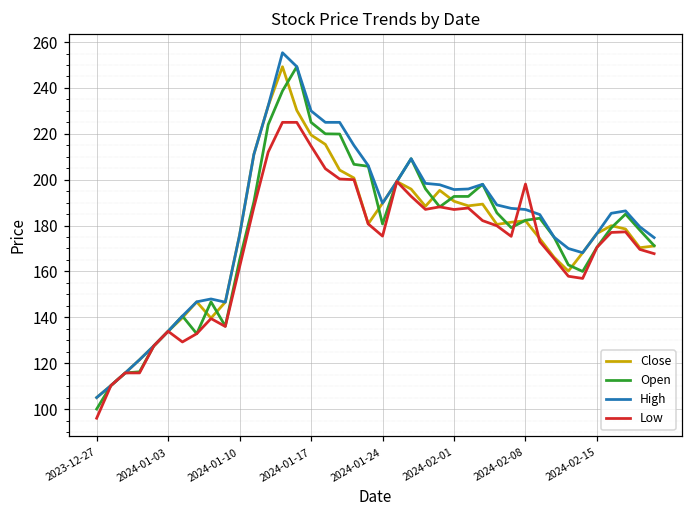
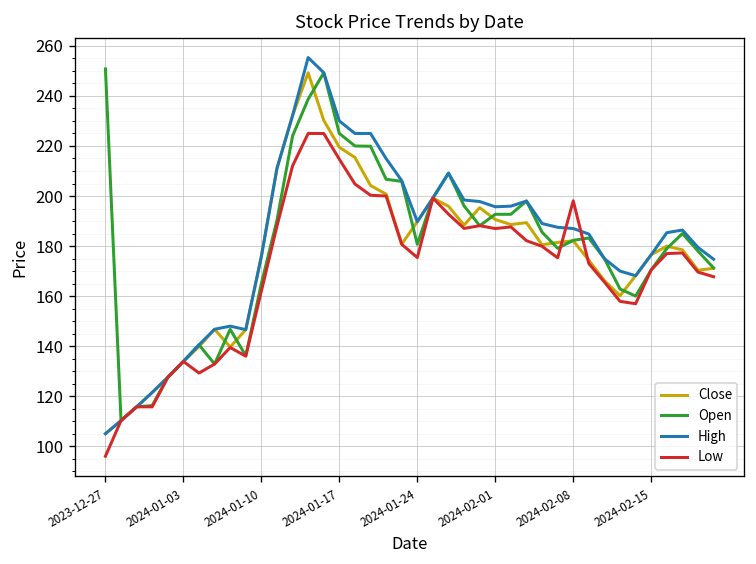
  {
    "Close": {
      "2024-01-17": 220,
      "2024-02-01": 191
    },
    "Open": {
-     "2023-12-27": 100,
+     "2023-12-27": 251,
      "2024-01-10": 165,
      "2024-01-17": 225,
      "2024-01-24": 181,
      "2024-02-01": 193
    },
    "High": {
      "2024-01-17": 230,
      "2024-02-01": 196,
      "2024-02-08": 187
    },
    "Low": {
      "2023-12-27": 96,
      "2024-01-10": 162,
      "2024-01-17": 215,
      "2024-01-24": 175,
      "2024-02-01": 187,
      "2024-02-08": 198
    }
  }
